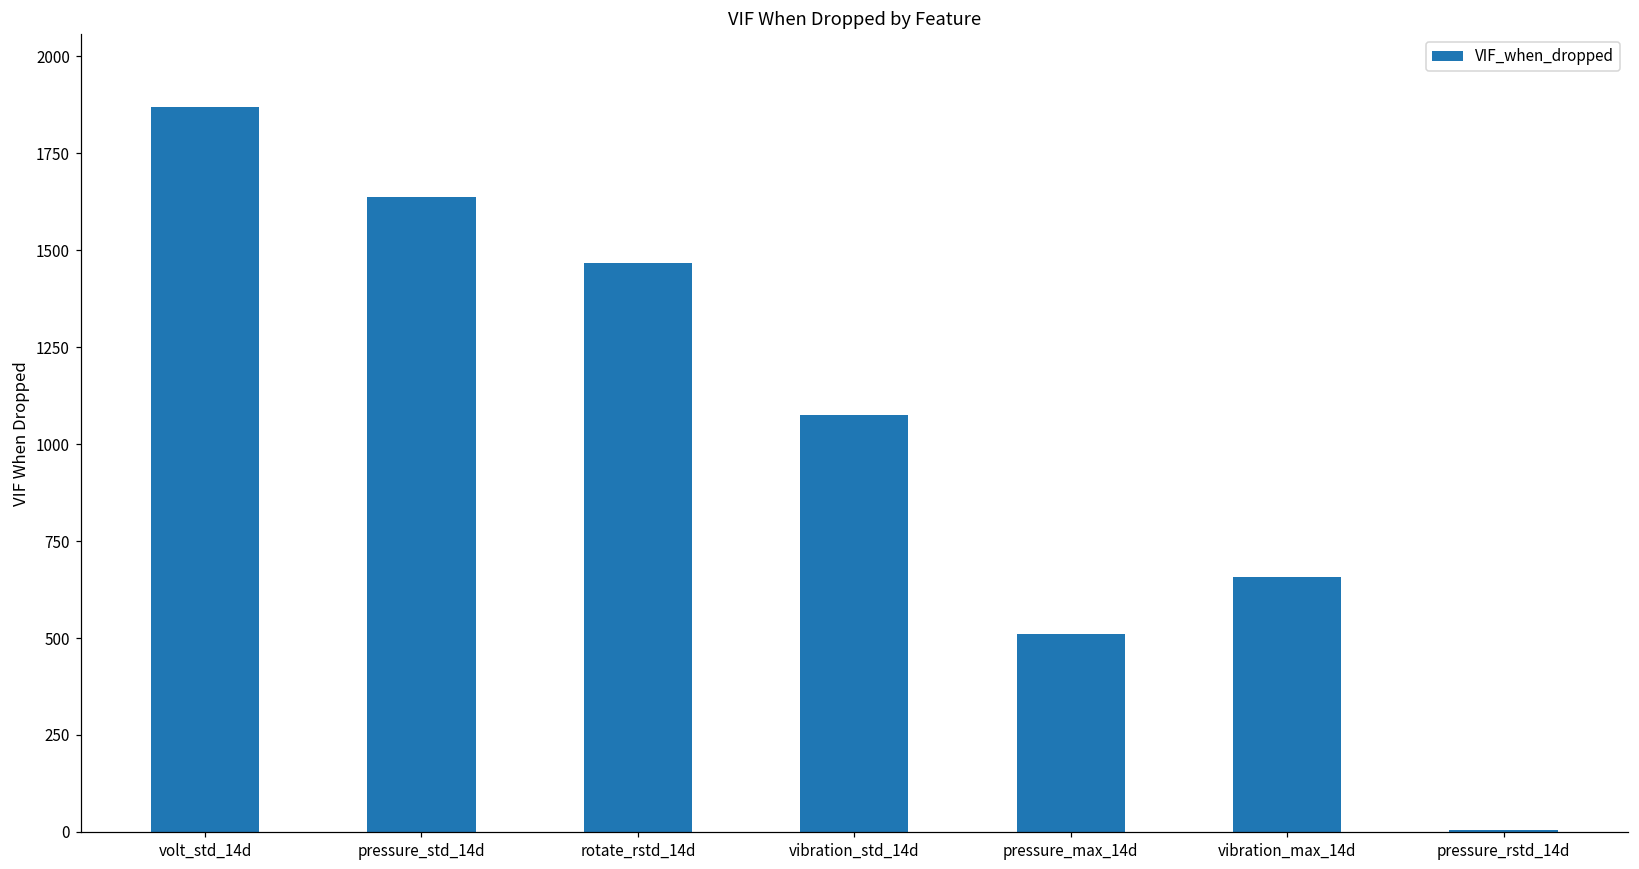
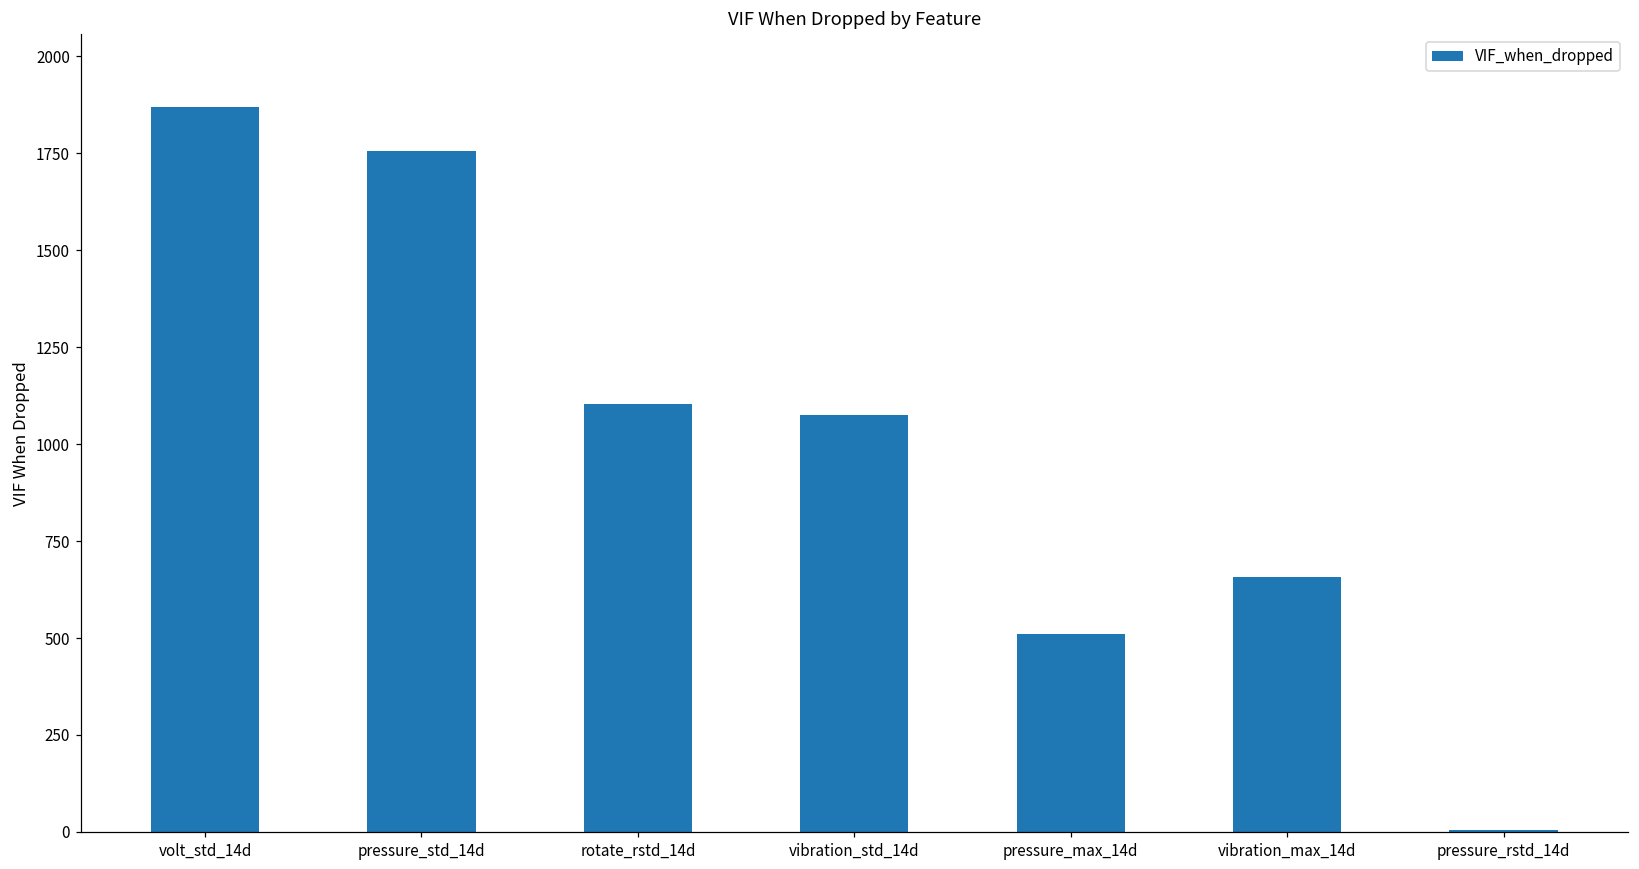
  {
    "volt_std_14d": 1870,
-   "pressure_std_14d": 1640,
-   "rotate_rstd_14d": 1470,
+   "pressure_std_14d": 1760,
+   "rotate_rstd_14d": 1100,
    "vibration_std_14d": 1080,
    "pressure_max_14d": 510,
    "vibration_max_14d": 660
  }
